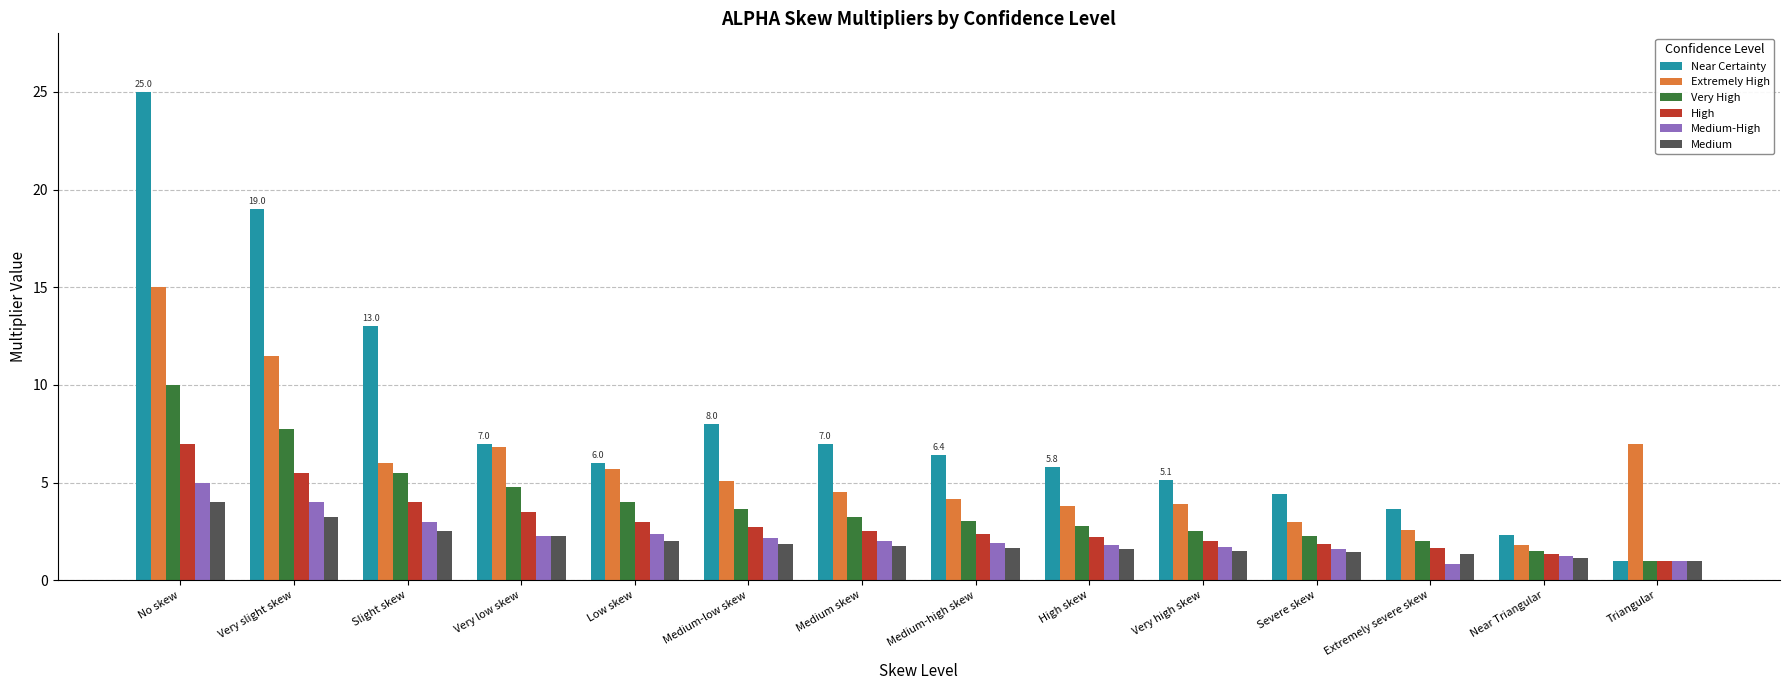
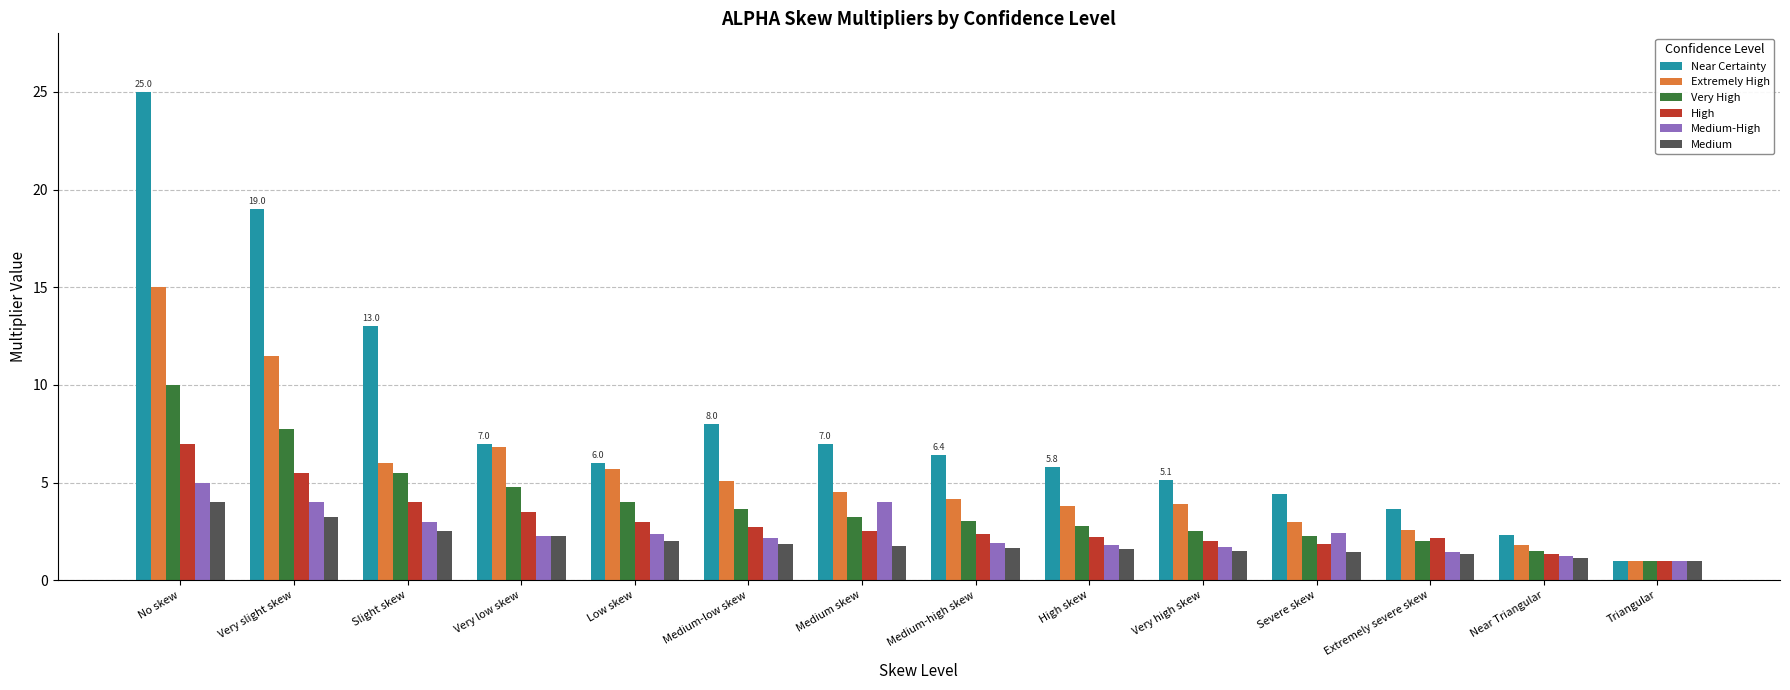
  {
    "Near Certainty": {
      "No skew": 25.0,
      "Very slight skew": 19.0,
      "Slight skew": 13.0,
      "Very low skew": 7.0,
      "Low skew": 6.0,
      "Medium-low skew": 8.0,
      "Medium skew": 7.0,
      "Medium-high skew": 6.4,
      "High skew": 5.8,
      "Very high skew": 5.1
    },
    "Extremely High": {
      "No skew": 15,
      "Very slight skew": 11.5,
      "Slight skew": 6,
      "Very low skew": 6.8,
      "Low skew": 5.7,
      "Medium-low skew": 5,
      "Medium skew": 4.5,
      "Medium-high skew": 4.2,
      "High skew": 3.8,
      "Very high skew": 4,
      "Severe skew": 3,
      "Extremely severe skew": 2.6,
      "Near Triangular": 1.8,
-     "Triangular": 7
+     "Triangular": 1
    },
    "High": {
      "No skew": 7.0,
      "Very slight skew": 5.5,
      "Slight skew": 4.0,
      "Very low skew": 3.5,
      "Low skew": 3.0,
      "Medium-low skew": 2.8,
      "Medium skew": 2.5,
      "Medium-high skew": 2.4,
      "High skew": 2.2,
      "Very high skew": 2.0,
      "Severe skew": 1.9,
-     "Extremely severe skew": 1.7,
+     "Extremely severe skew": 2.1,
      "Near Triangular": 1.3,
      "Triangular": 1.0
    },
    "Medium-High": {
      "No skew": 5.0,
      "Very slight skew": 4.0,
      "Slight skew": 3.0,
      "Very low skew": 2.2,
      "Low skew": 2.4,
      "Medium-low skew": 2.2,
-     "Medium skew": 2,
+     "Medium skew": 4,
      "Medium-high skew": 1.9,
      "High skew": 1.8,
      "Very high skew": 1.7,
-     "Severe skew": 1.6,
-     "Extremely severe skew": 0.8,
+     "Severe skew": 2.4,
+     "Extremely severe skew": 1.5,
      "Near Triangular": 1.2,
      "Triangular": 1.0
    }
  }
